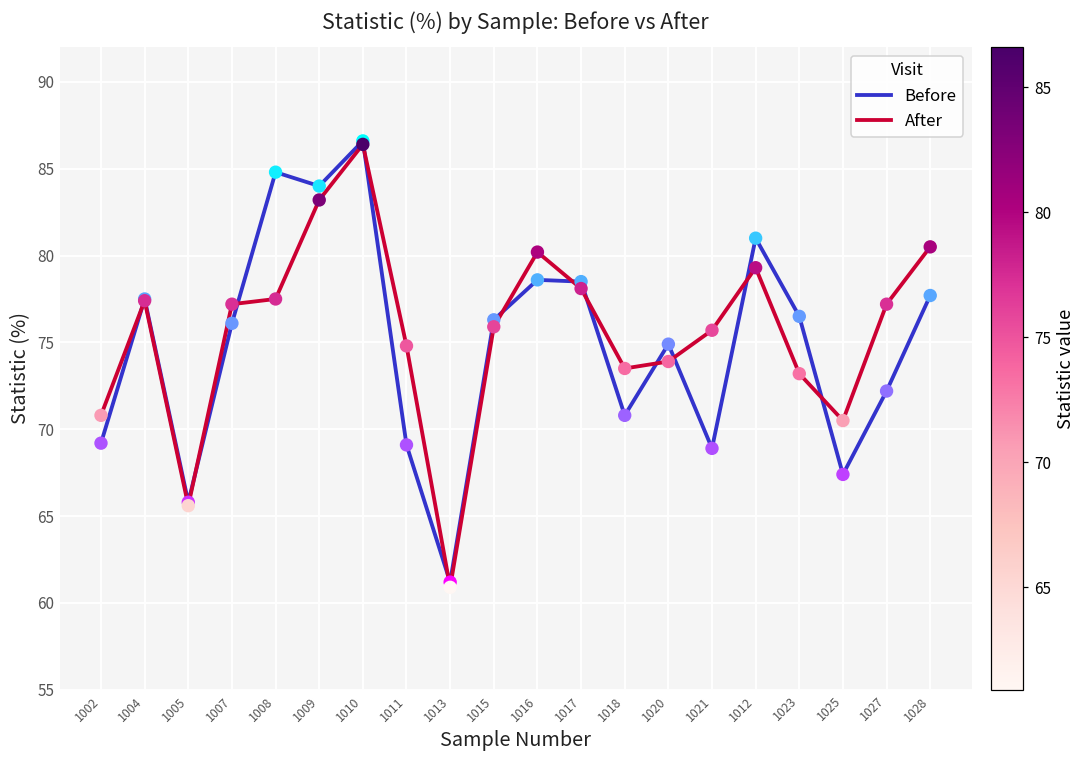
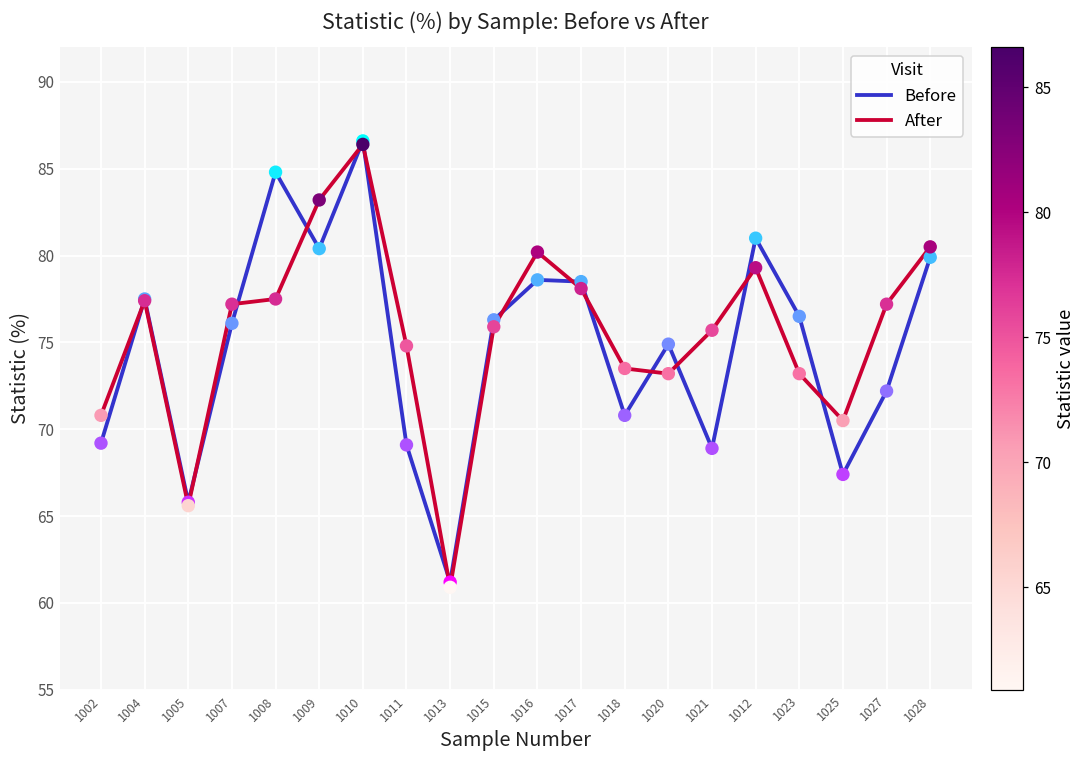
  {
    "Before": {
      "1002": 69.2,
      "1005": 65.8,
      "1007": 76.1,
      "1008": 84.8,
-     "1009": 84.0,
+     "1009": 80.4,
      "1010": 86.6,
      "1011": 69.1,
      "1013": 61.2,
      "1015": 76.3,
      "1016": 78.6,
      "1017": 78.5,
      "1018": 70.8,
      "1020": 74.9,
      "1021": 68.9,
      "1012": 81.0,
      "1023": 76.5,
      "1025": 67.4,
      "1027": 72.2,
-     "1028": 77.7
+     "1028": 79.9
    },
    "After": {
      "1002": 70.8,
      "1005": 65.6,
      "1007": 77.2,
      "1008": 77.5,
      "1009": 83.2,
      "1010": 86.4,
      "1011": 74.8,
      "1013": 60.9,
      "1015": 75.9,
      "1016": 80.2,
      "1017": 78.1,
      "1018": 73.5,
-     "1020": 73.9,
+     "1020": 73.2,
      "1021": 75.7,
      "1012": 79.3,
      "1023": 73.2,
      "1025": 70.5,
      "1027": 77.2,
      "1028": 80.5
    }
  }
